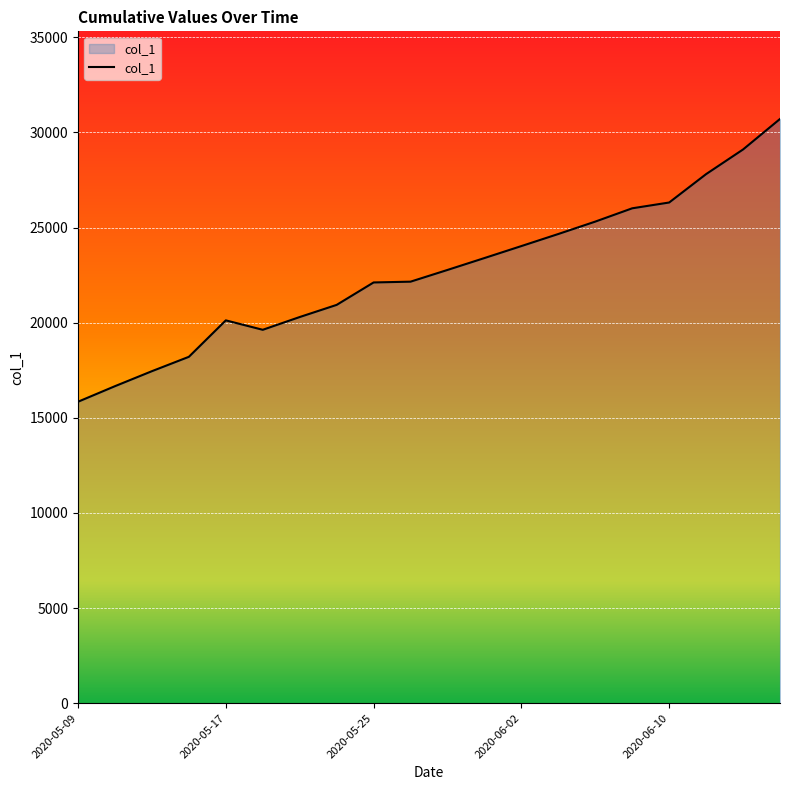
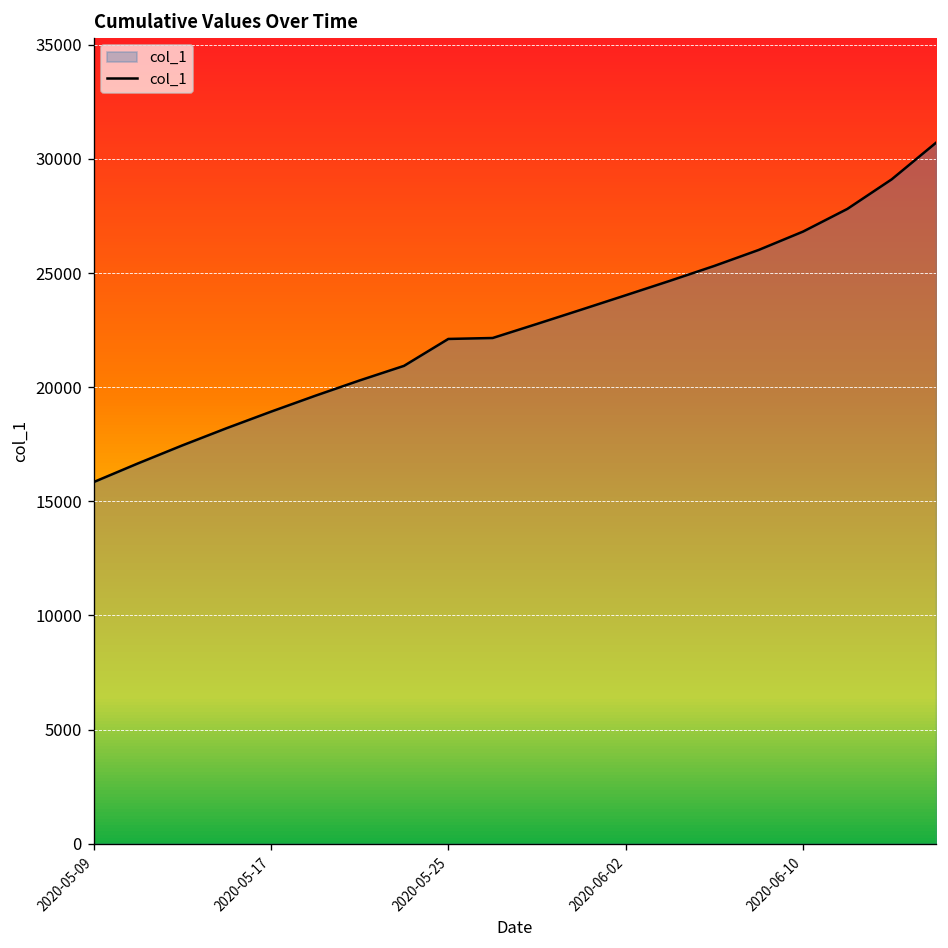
  {
    "2020-05-09": 15800,
-   "2020-05-17": 20100,
+   "2020-05-17": 18900,
    "2020-05-25": 22100,
    "2020-06-02": 24000,
-   "2020-06-10": 26300
+   "2020-06-10": 26800
  }
